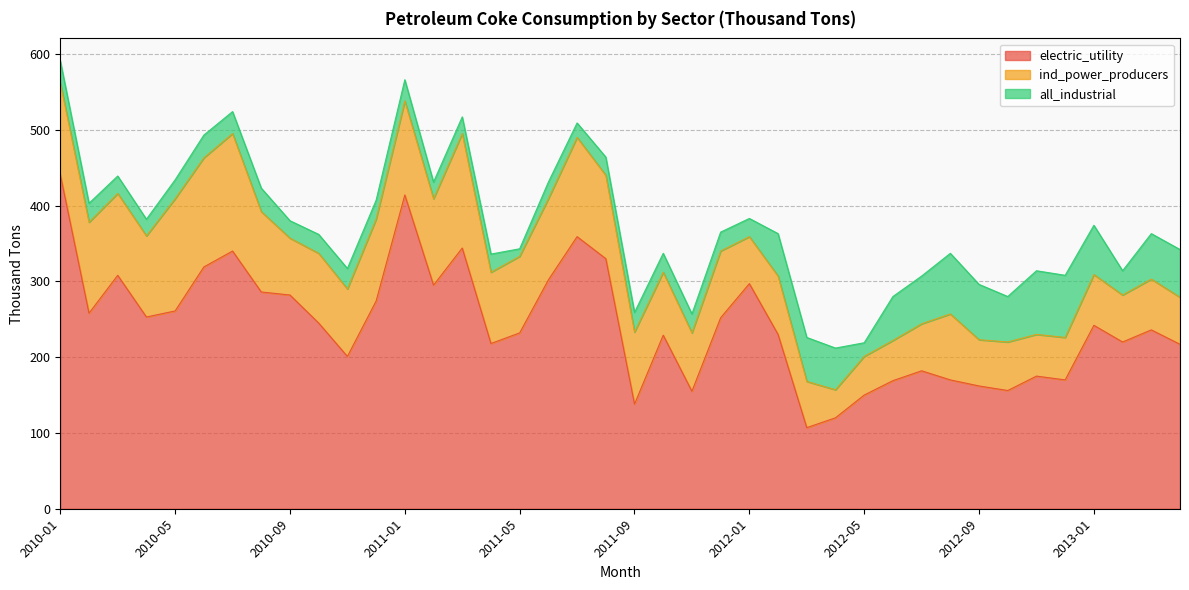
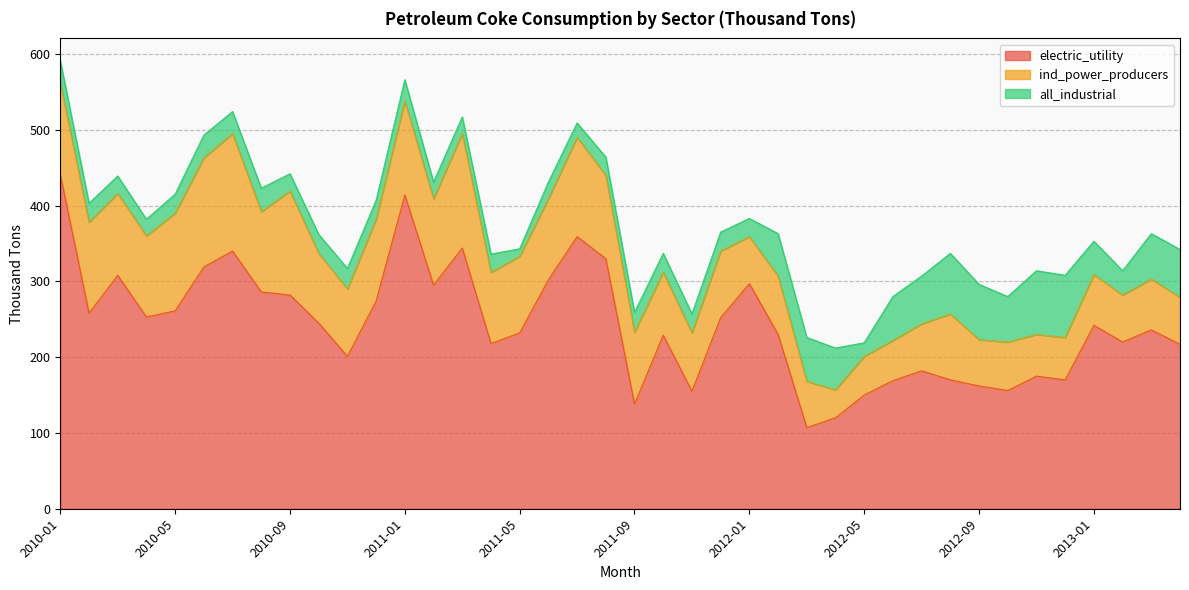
  {
    "electric_utility": {
      "2010-01": 440,
      "2010-05": 260,
      "2010-09": 280,
      "2011-01": 410,
      "2011-05": 230,
      "2011-09": 140,
      "2012-01": 300,
      "2012-05": 150,
      "2012-09": 160,
      "2013-01": 240
    },
    "ind_power_producers": {
      "2010-01": 120,
-     "2010-05": 150,
-     "2010-09": 80,
+     "2010-05": 130,
+     "2010-09": 140,
      "2011-01": 120,
      "2011-05": 100,
      "2011-09": 100,
      "2012-01": 60,
      "2012-05": 50,
      "2012-09": 60,
      "2013-01": 70
    },
    "all_industrial": {
      "2010-01": 30,
      "2010-05": 30,
      "2010-09": 20,
      "2011-01": 30,
      "2011-05": 10,
      "2011-09": 30,
      "2012-01": 20,
      "2012-05": 20,
      "2012-09": 70,
-     "2013-01": 70
+     "2013-01": 40
    }
  }
